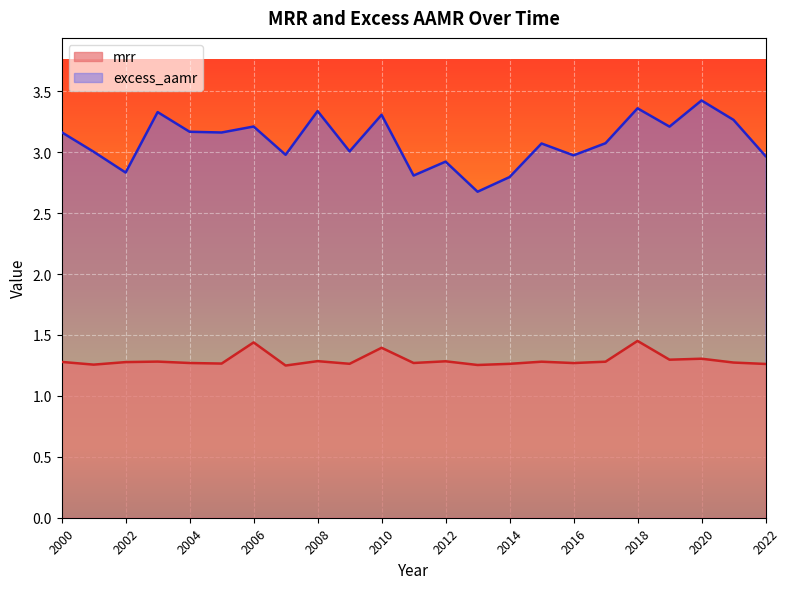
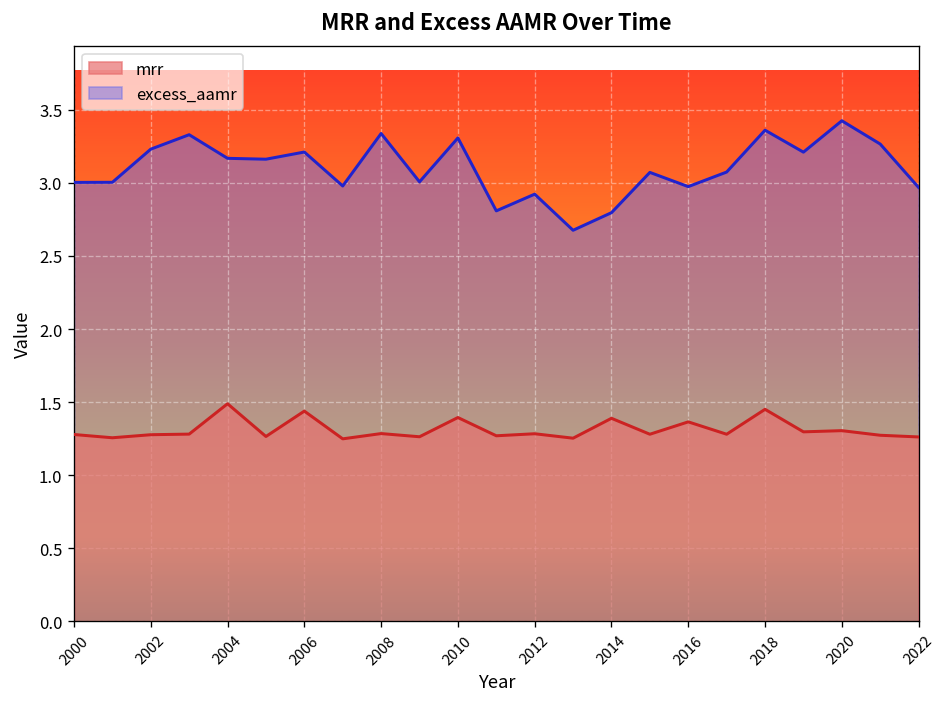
  {
    "mrr": {
      "2000": 1.28,
      "2002": 1.28,
-     "2004": 1.27,
+     "2004": 1.49,
      "2006": 1.44,
      "2008": 1.29,
      "2010": 1.39,
      "2012": 1.28,
-     "2014": 1.26,
-     "2016": 1.27,
+     "2014": 1.39,
+     "2016": 1.37,
      "2018": 1.45,
      "2020": 1.31,
      "2022": 1.26
    },
    "excess_aamr": {
-     "2000": 3.16,
-     "2002": 2.83,
+     "2000": 3.00,
+     "2002": 3.23,
      "2004": 3.17,
      "2006": 3.21,
      "2008": 3.34,
      "2010": 3.31,
      "2012": 2.92,
      "2014": 2.80,
      "2016": 2.97,
      "2018": 3.36,
      "2020": 3.42,
      "2022": 2.97
    }
  }
